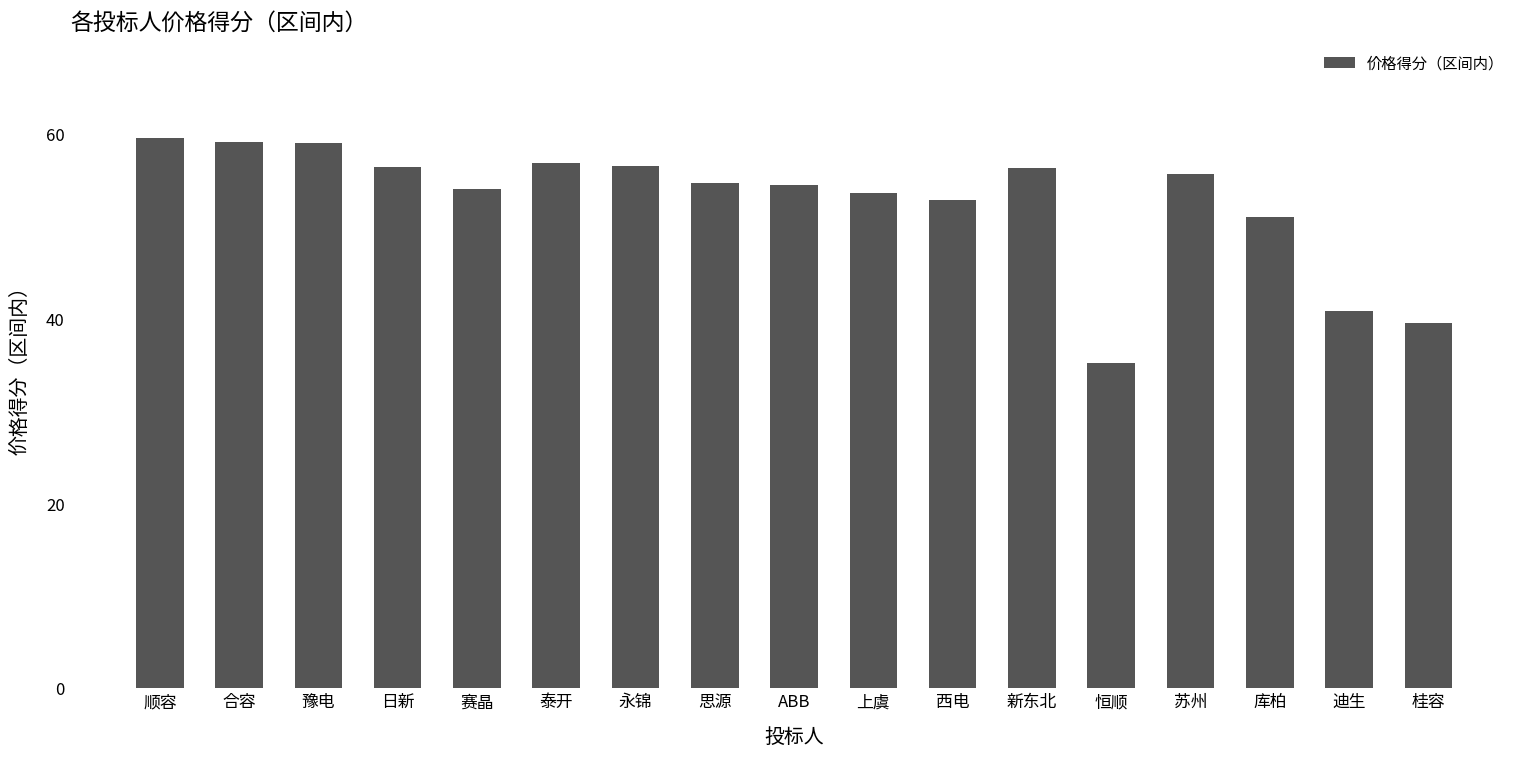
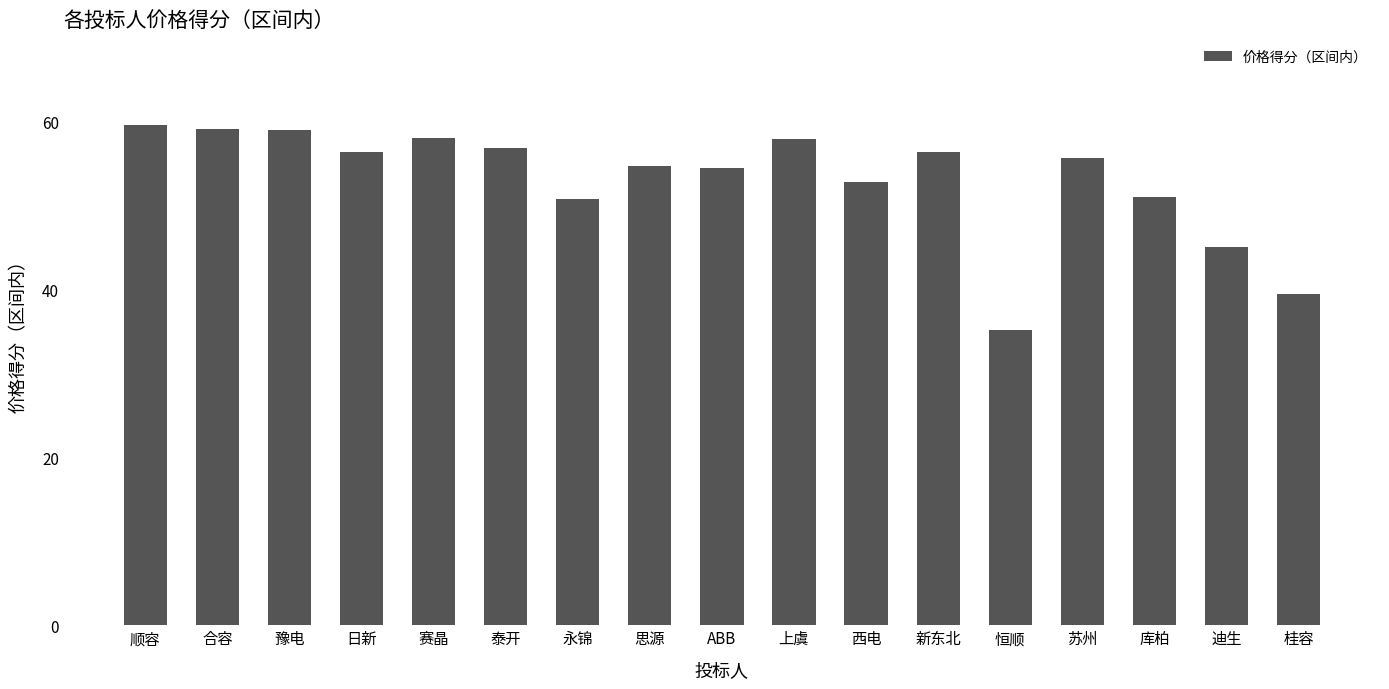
  {
    "顺容": 60,
    "合容": 59,
    "豫电": 59,
    "日新": 56,
-   "赛晶": 54,
+   "赛晶": 58,
    "泰开": 57,
-   "永锦": 56,
+   "永锦": 51,
    "思源": 55,
    "ABB": 54,
-   "上虞": 54,
+   "上虞": 58,
    "西电": 53,
    "新东北": 56,
    "恒顺": 35,
    "苏州": 56,
    "库柏": 51,
-   "迪生": 41,
+   "迪生": 45,
    "桂容": 39
  }
